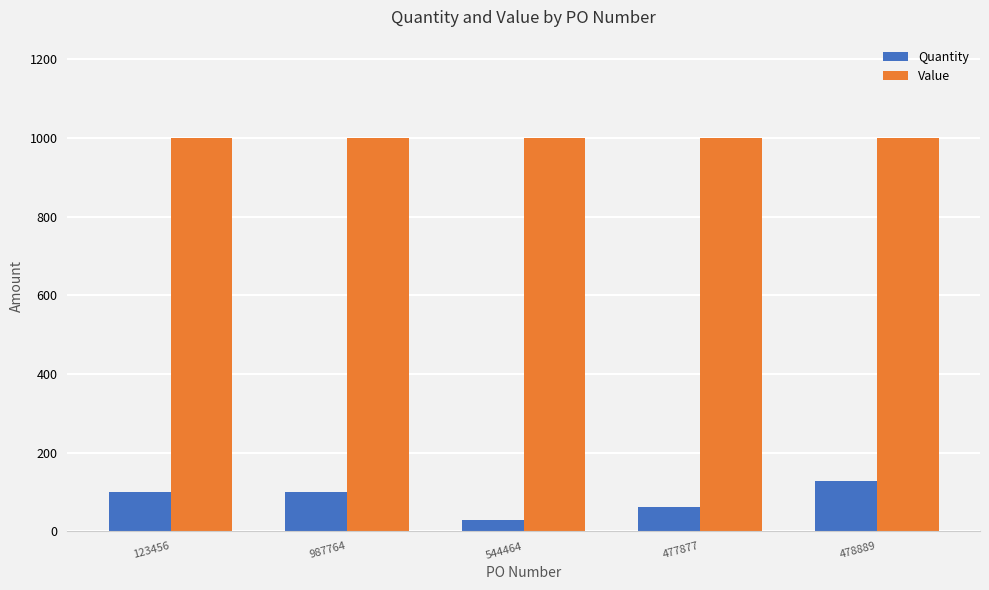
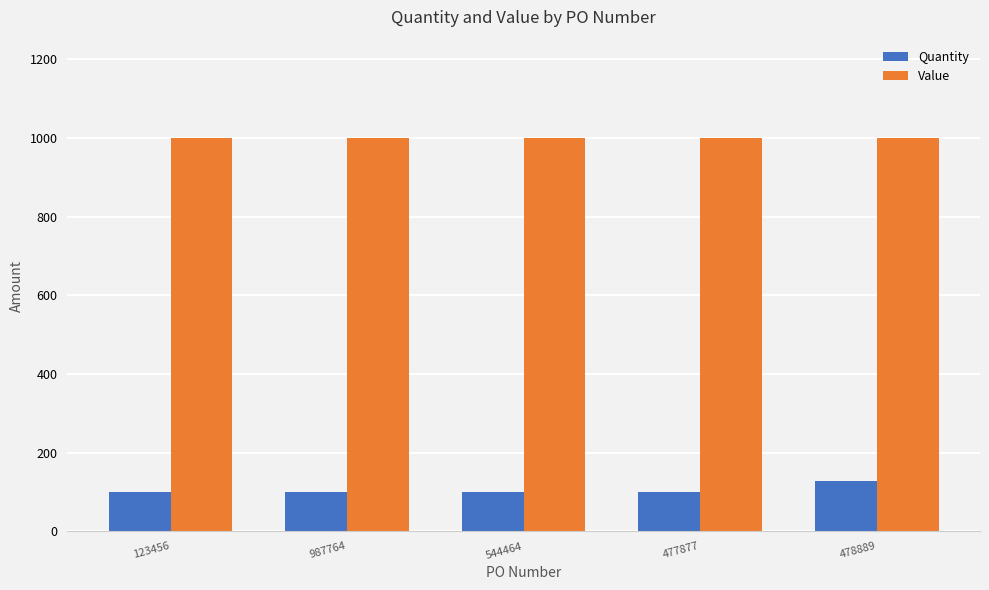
  {
    "Quantity": {
      "123456": 100,
      "987764": 100,
-     "544464": 30,
-     "477877": 60,
+     "544464": 100,
+     "477877": 100,
      "478889": 130
    },
    "Value": {
      "123456": 1000,
      "987764": 1000,
      "544464": 1000,
      "477877": 1000,
      "478889": 1000
    }
  }
